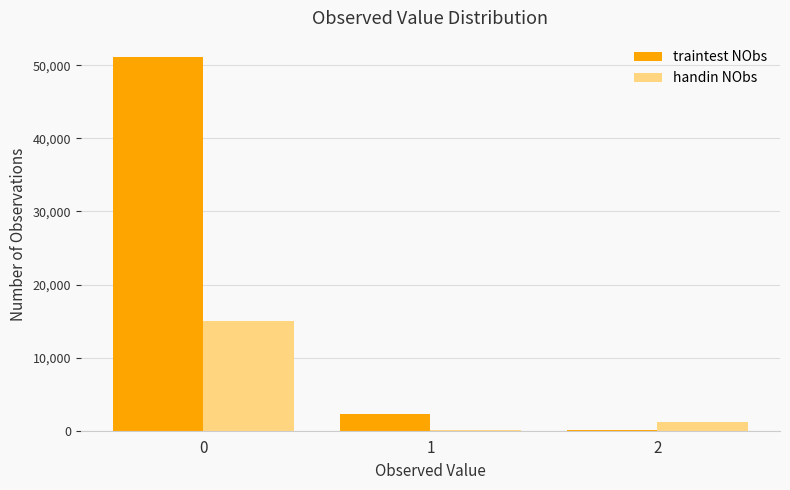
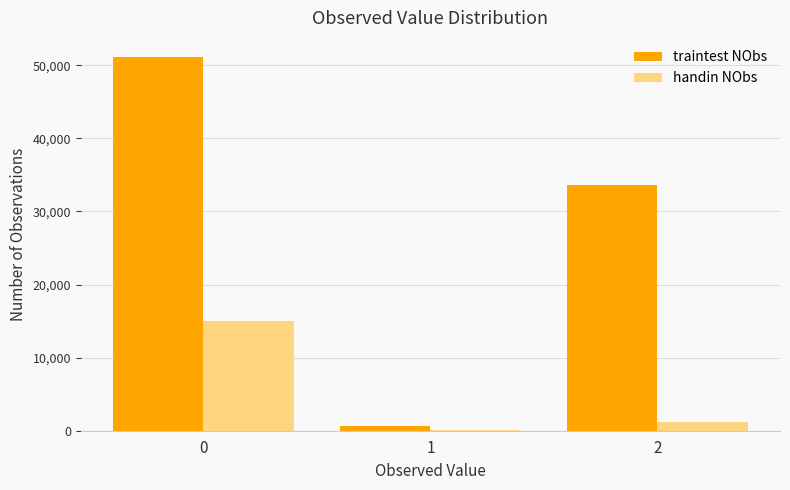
  {
    "traintest NObs": {
      "0": "51,000",
-     "1": "2,000",
-     "2": "0"
+     "1": "1,000",
+     "2": "34,000"
    },
    "handin NObs": {
      "0": "15,000",
      "2": "1,000"
    }
  }
